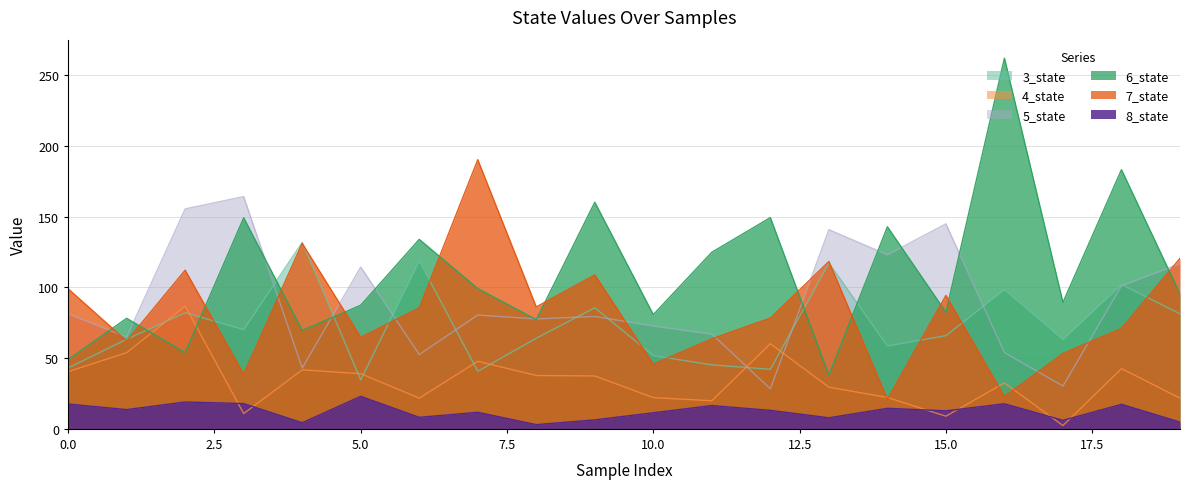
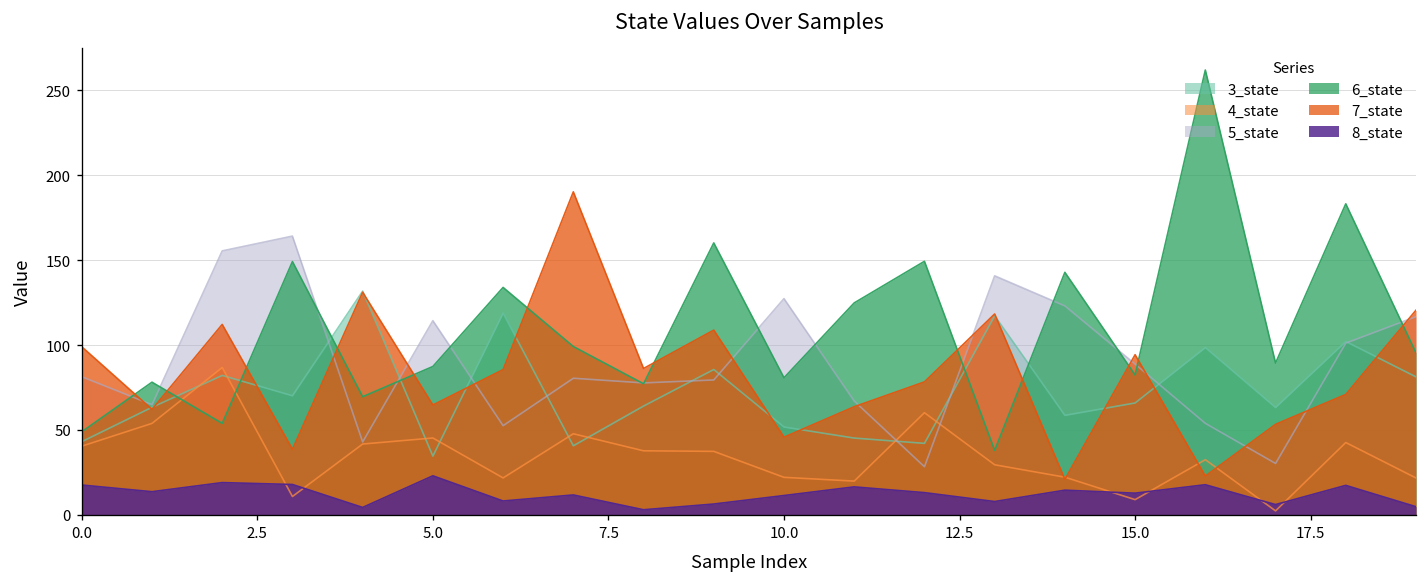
  {
    "3_state": {
      "0.0": 43,
      "5.0": 35,
      "10.0": 52,
      "15.0": 66
    },
    "4_state": {
      "0.0": 40,
-     "5.0": 39,
+     "5.0": 45,
      "10.0": 22,
      "15.0": 9
    },
    "5_state": {
      "0.0": 81,
      "5.0": 114,
-     "10.0": 73,
-     "15.0": 145
+     "10.0": 127,
+     "15.0": 89
    },
    "6_state": {
      "0.0": 49,
      "5.0": 87,
      "10.0": 81,
      "15.0": 82
    },
    "7_state": {
      "0.0": 99,
      "5.0": 65,
      "10.0": 46,
      "15.0": 94
    },
    "8_state": {
      "0.0": 18,
      "5.0": 23,
      "10.0": 11,
      "15.0": 13
    }
  }
